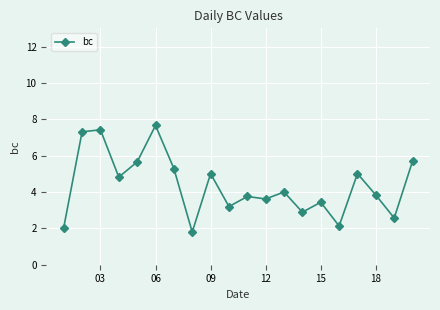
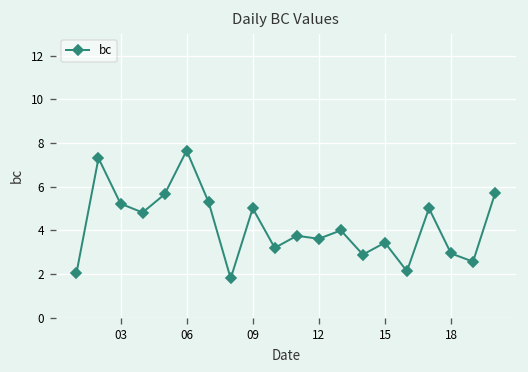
  {
-   "03": 7.4,
+   "03": 5.2,
    "06": 7.7,
    "09": 5.0,
    "12": 3.6,
    "15": 3.4,
-   "18": 3.8
+   "18": 2.9
  }
